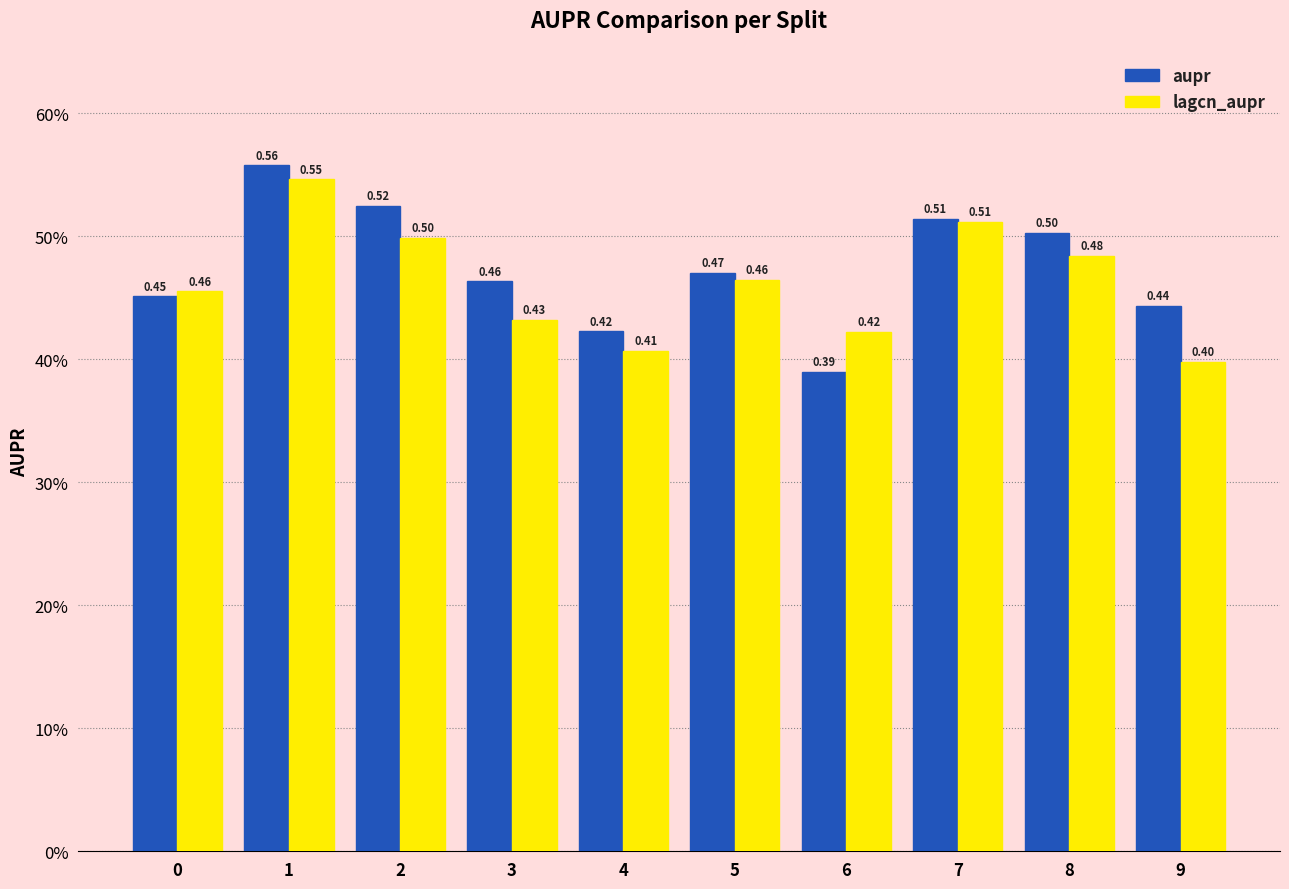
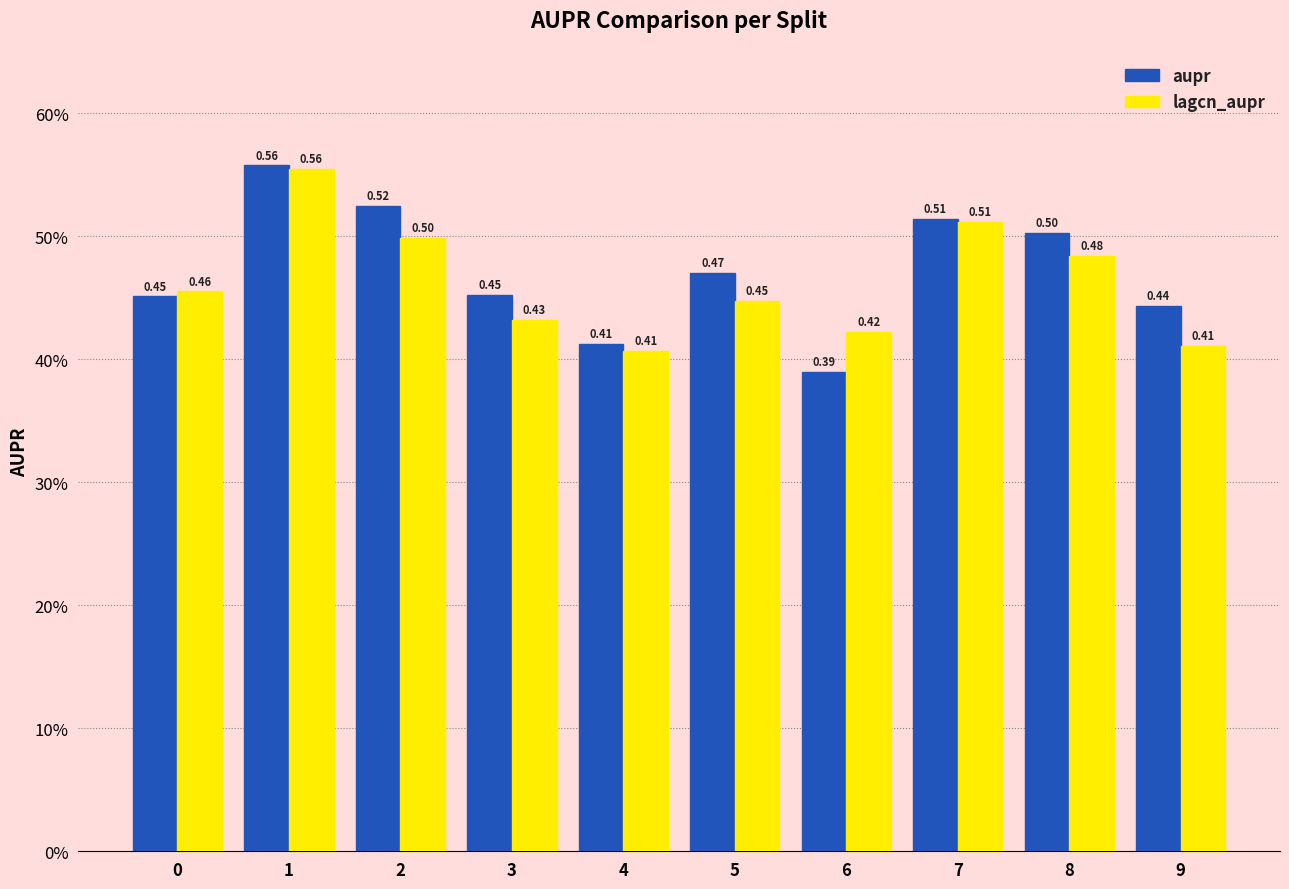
  {
    "aupr": {
      "0": 0.45,
      "1": 0.56,
      "2": 0.52,
-     "3": 0.46,
-     "4": 0.42,
+     "3": 0.45,
+     "4": 0.41,
      "5": 0.47,
      "6": 0.39,
      "7": 0.51,
      "8": 0.50,
      "9": 0.44
    },
    "lagcn_aupr": {
      "0": 0.46,
-     "1": 0.55,
+     "1": 0.56,
      "2": 0.50,
      "3": 0.43,
      "4": 0.41,
-     "5": 0.46,
+     "5": 0.45,
      "6": 0.42,
      "7": 0.51,
      "8": 0.48,
-     "9": 0.40
+     "9": 0.41
    }
  }
